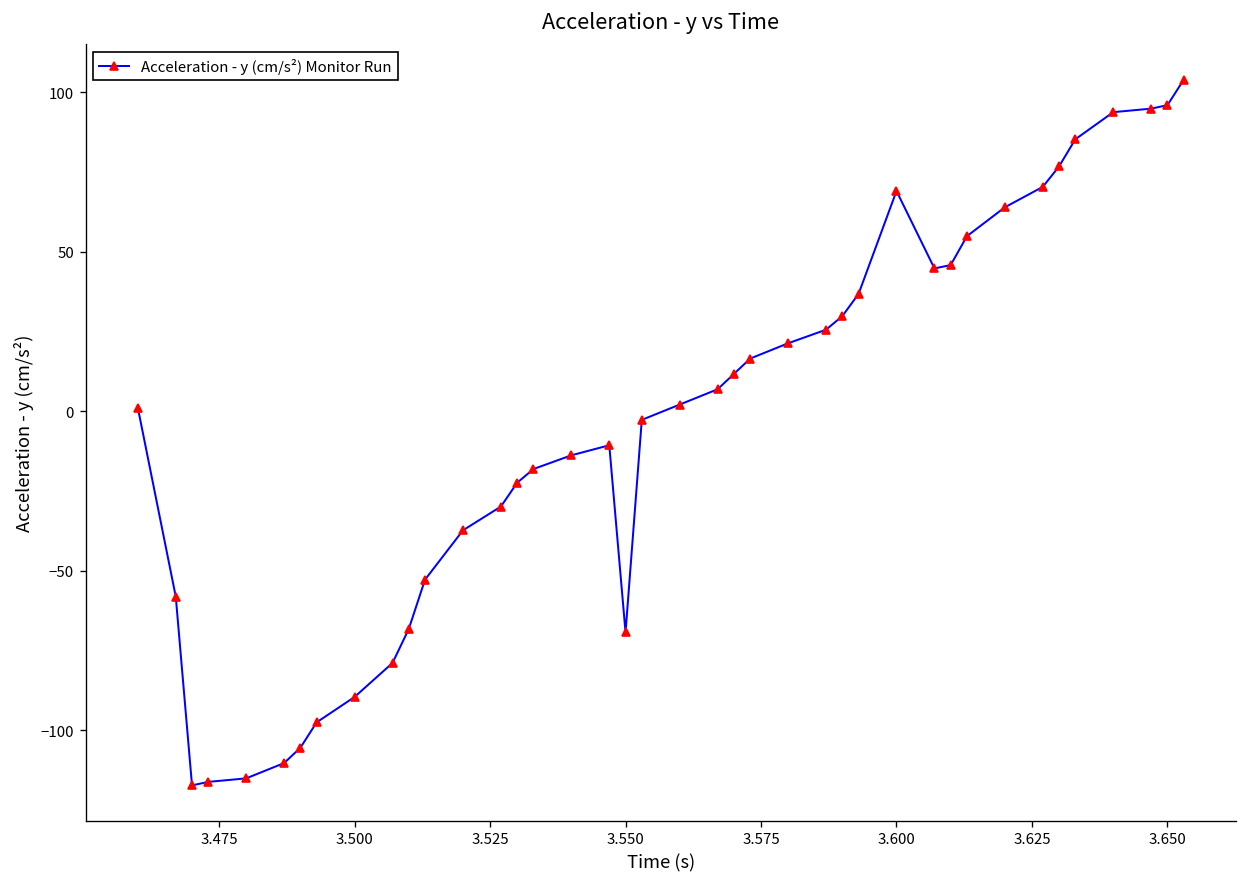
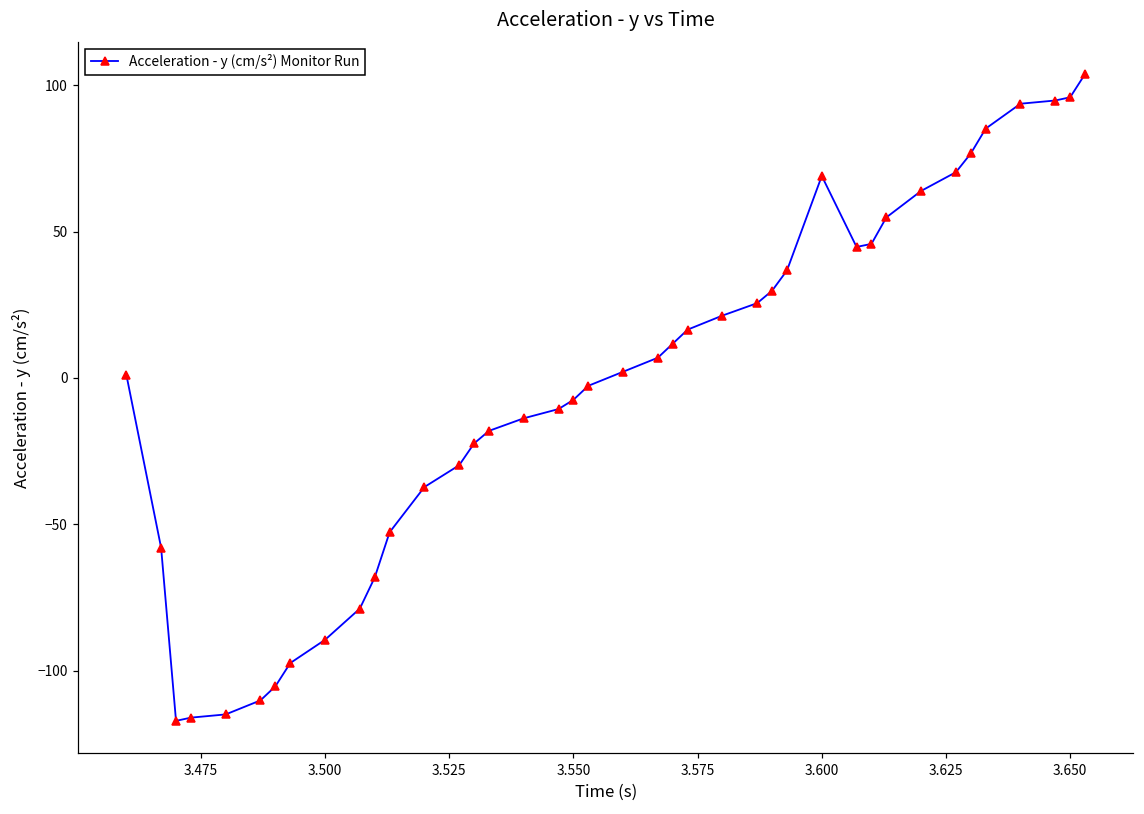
  {
    "3.500": -90,
-   "3.550": -69,
+   "3.550": -8,
    "3.600": 69,
    "3.650": 96
  }
